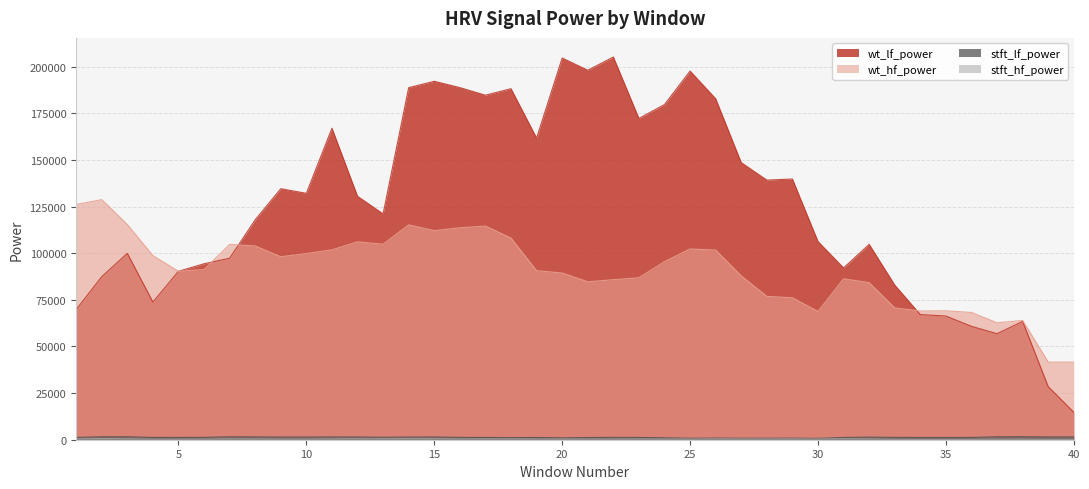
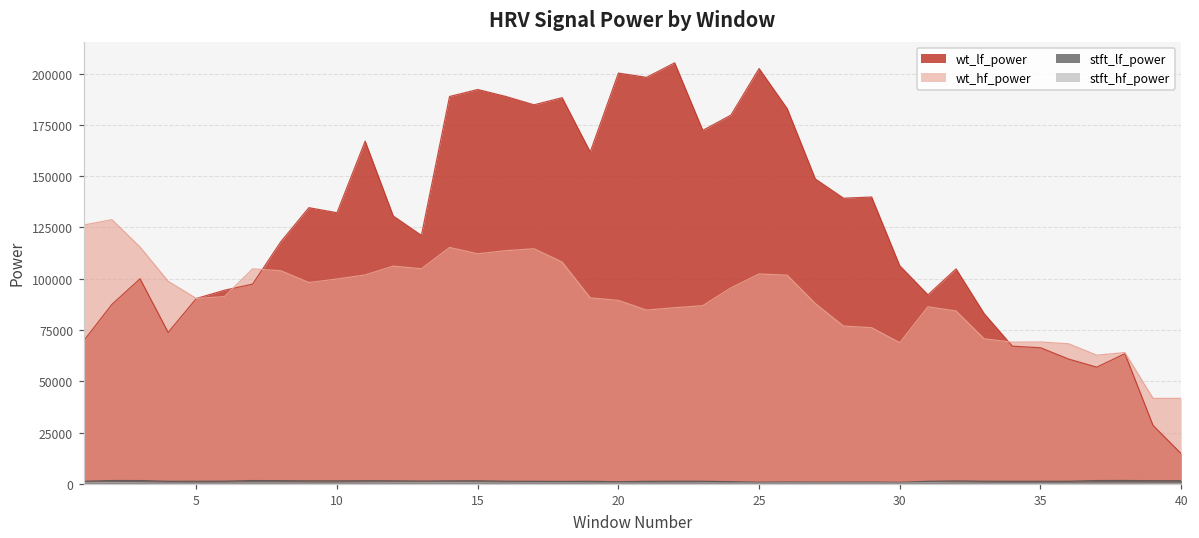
  {
    "wt_lf_power": {
      "10": 132000,
      "15": 192000,
-     "20": 205000,
-     "25": 198000,
+     "20": 200000,
+     "25": 202000,
      "30": 106000,
      "35": 66000,
      "40": 15000
    }
  }
